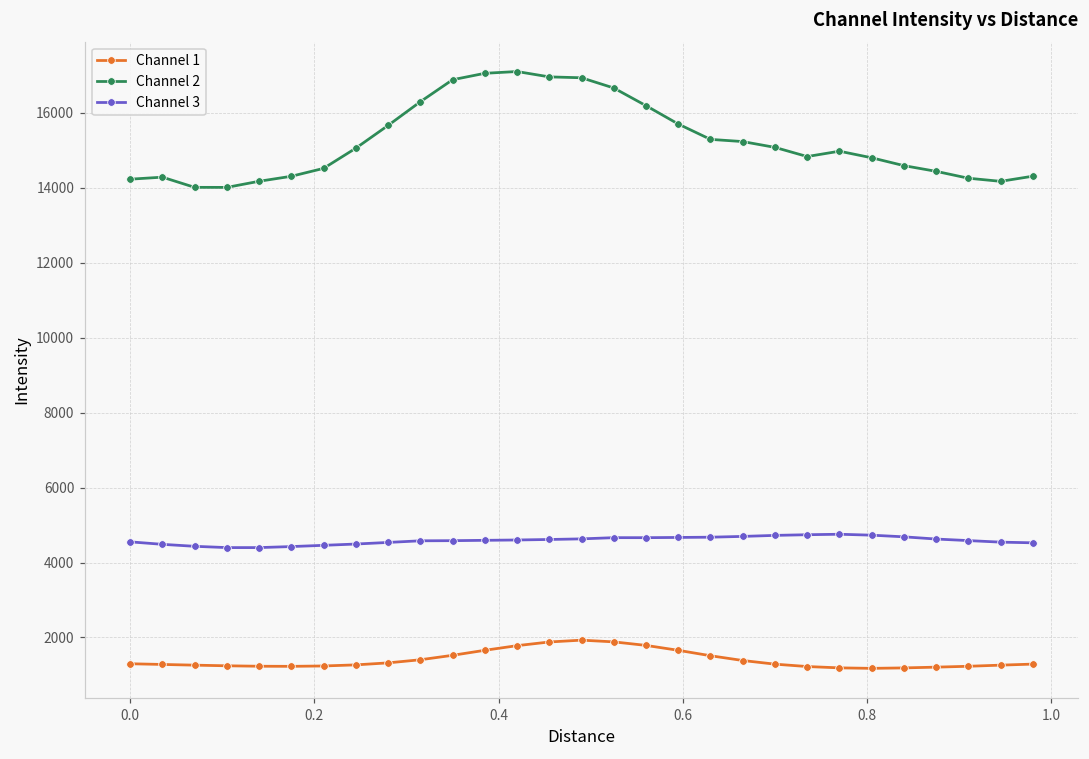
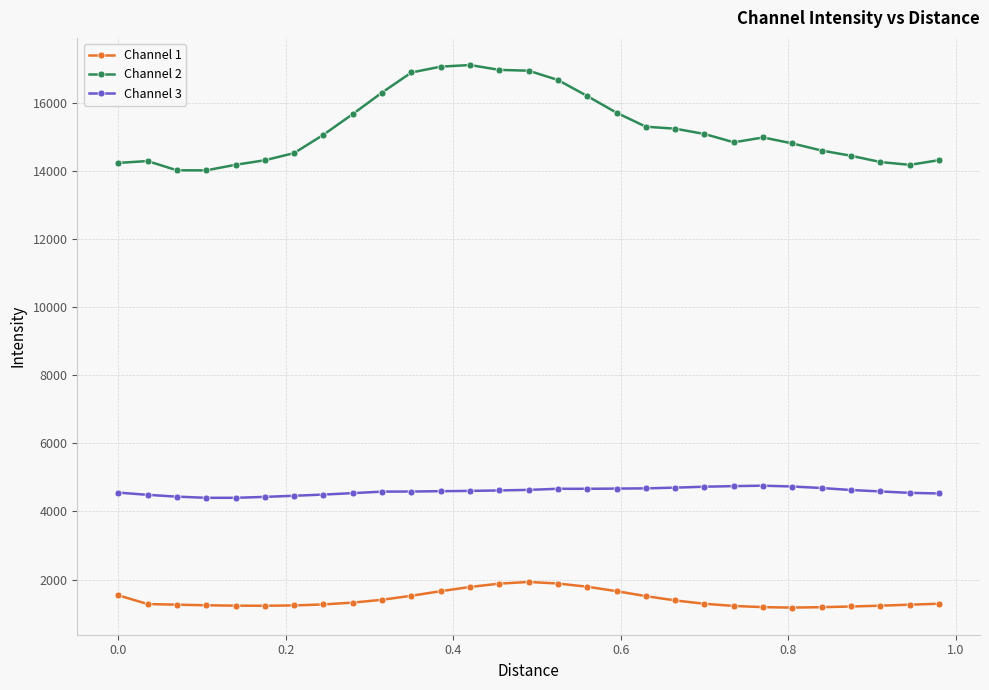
  {
    "Channel 1": {
-     "0.0": 1300
+     "0.0": 1500
    },
    "Channel 2": {
      "0.0": 14200
    },
    "Channel 3": {
      "0.0": 4600
    }
  }
